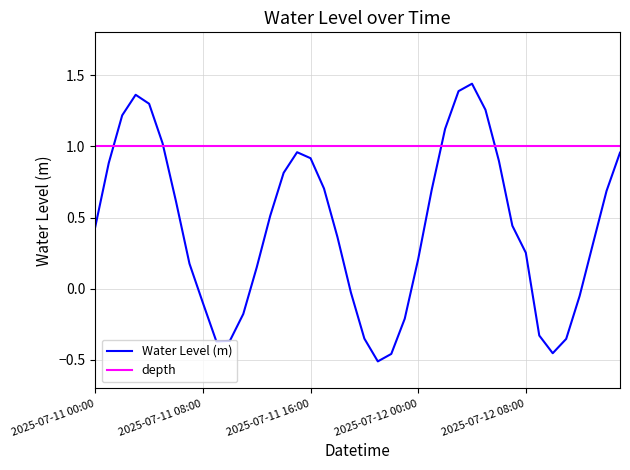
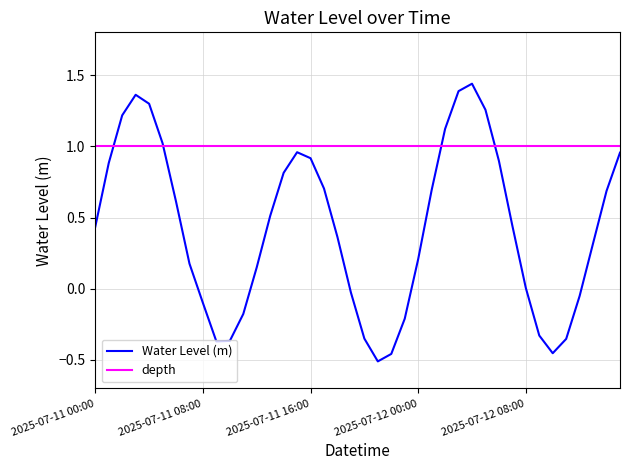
  {
    "2025-07-11 00:00": 0.44,
    "2025-07-11 08:00": -0.10,
    "2025-07-11 16:00": 0.92,
    "2025-07-12 00:00": 0.21,
-   "2025-07-12 08:00": 0.25
+   "2025-07-12 08:00": 0.01
  }
